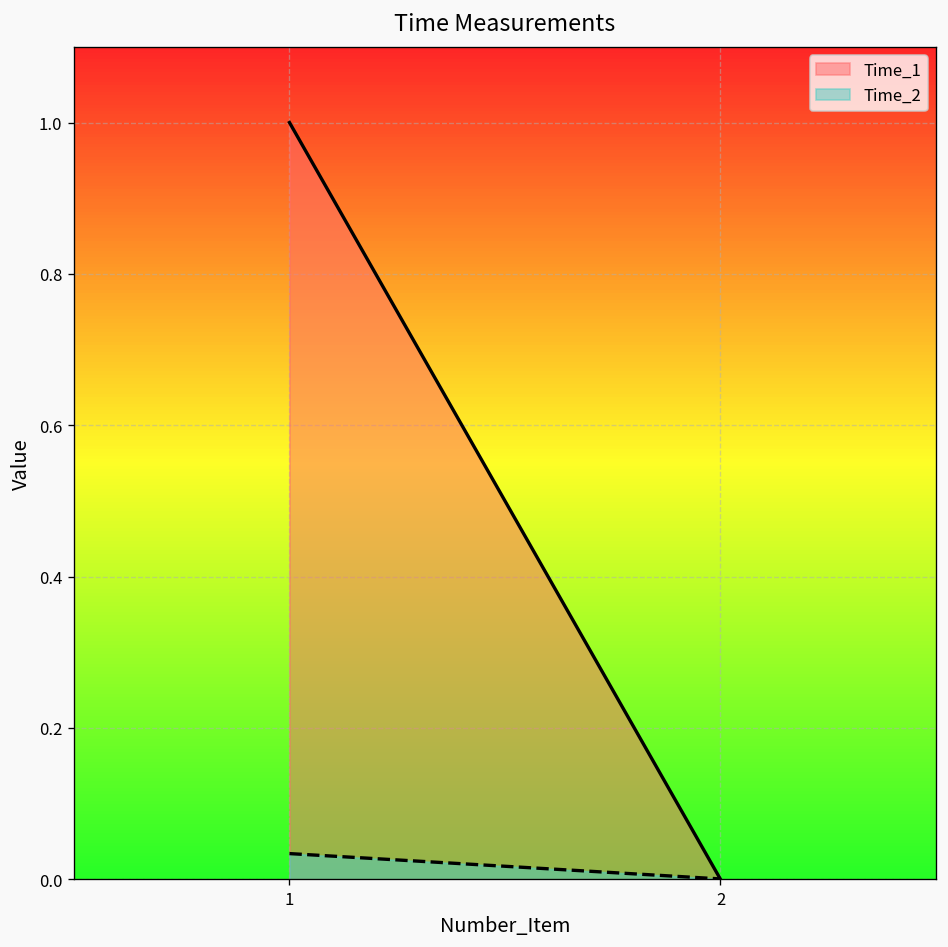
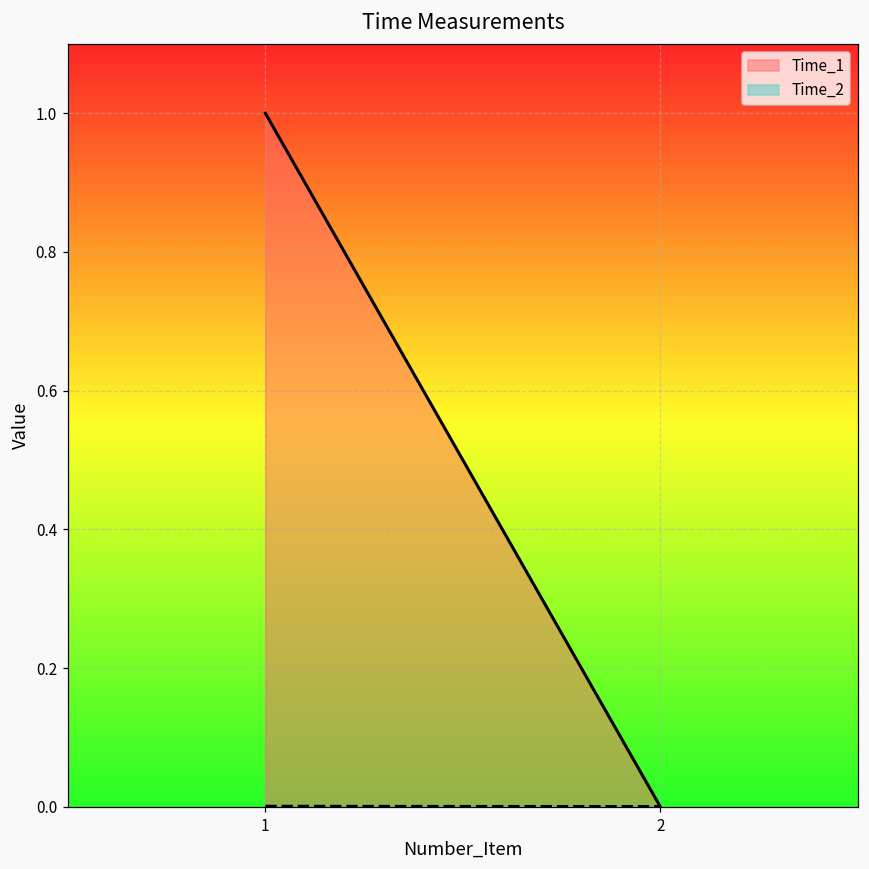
  {
    "Time_1": {
      "1": 1.00
    },
    "Time_2": {
-     "1": 0.03
+     "1": 0.00
    }
  }
